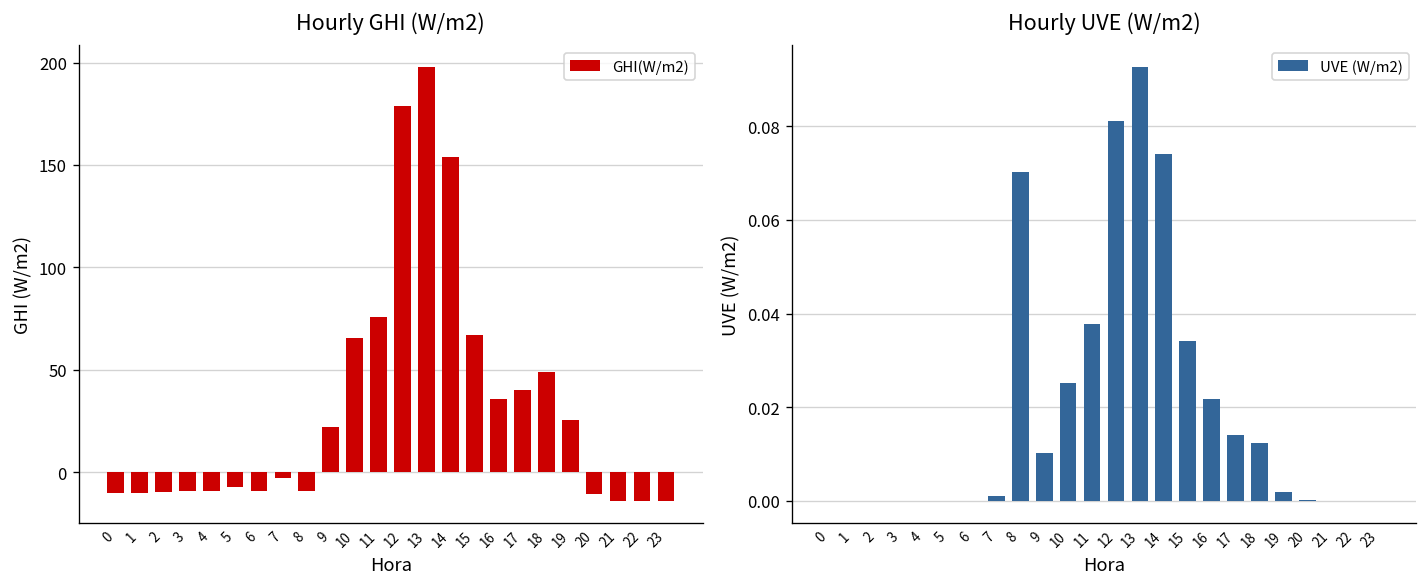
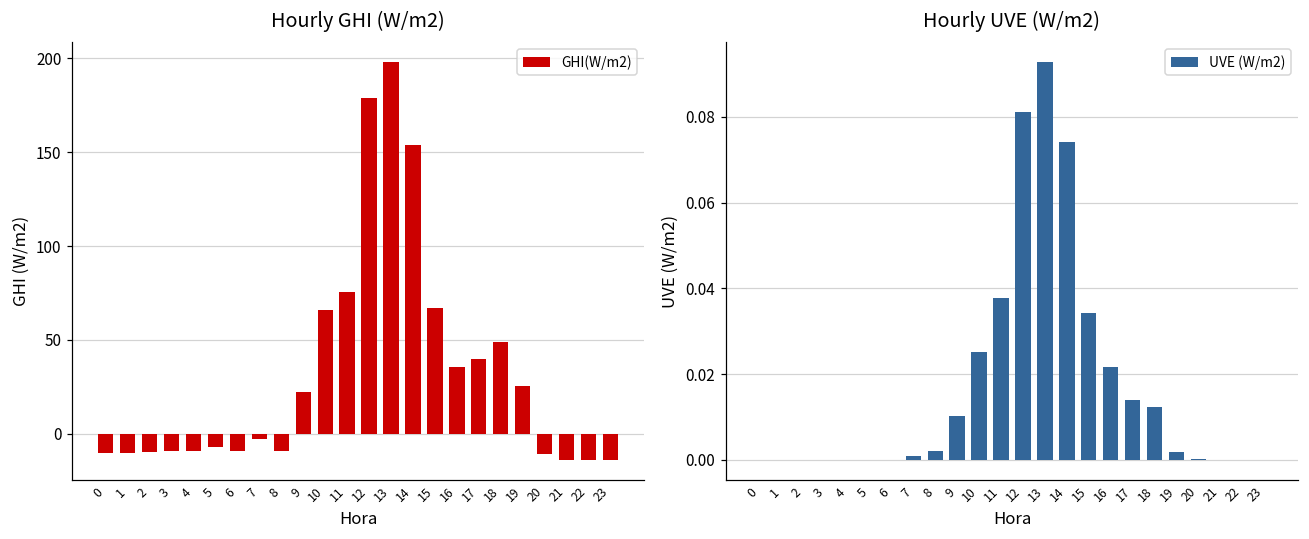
  {
    "Hourly GHI (W/m2)": {
      "0": -10,
      "1": -10,
      "2": -10,
      "3": -9,
      "4": -9,
      "5": -7,
      "6": -9,
      "7": -3,
      "8": -9,
      "9": 22,
      "10": 66,
      "11": 76,
      "12": 179,
      "13": 198,
      "14": 154,
      "15": 67,
      "16": 36,
      "17": 40,
      "18": 49,
      "19": 25,
      "20": -11,
      "21": -14,
      "22": -14,
      "23": -14
    },
    "Hourly UVE (W/m2)": {
      "7": 0.001,
-     "8": 0.070,
+     "8": 0.002,
      "9": 0.010,
      "10": 0.025,
      "11": 0.038,
      "12": 0.081,
      "13": 0.093,
      "14": 0.074,
      "15": 0.034,
      "16": 0.022,
      "17": 0.014,
      "18": 0.012,
      "19": 0.002
    }
  }
